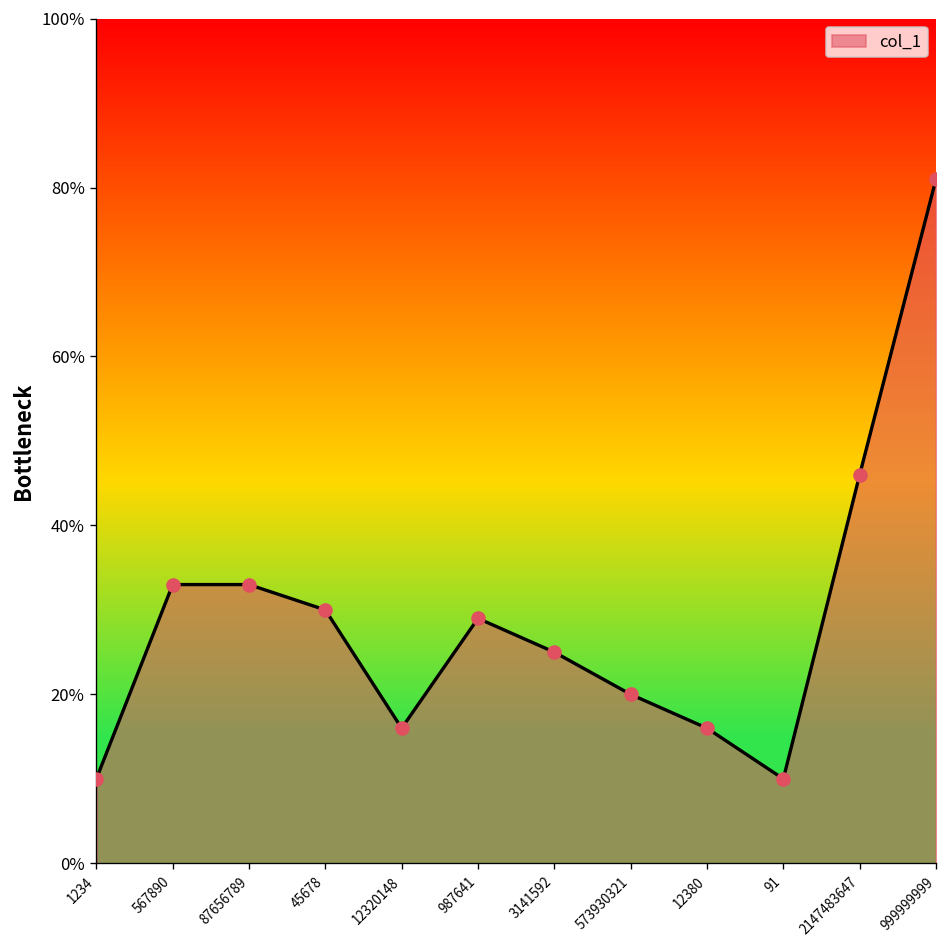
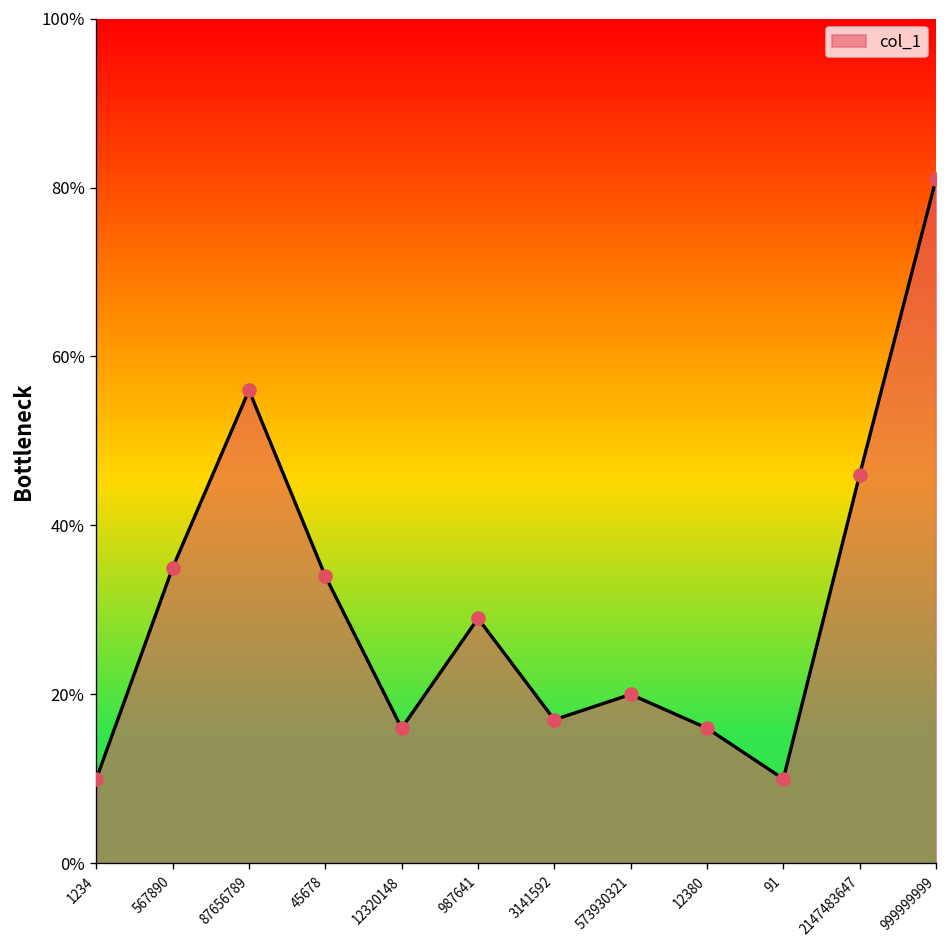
  {
    "1234": "10%",
-   "567890": "33%",
-   "87656789": "33%",
-   "45678": "30%",
+   "567890": "35%",
+   "87656789": "56%",
+   "45678": "34%",
    "12320148": "16%",
    "987641": "29%",
-   "3141592": "25%",
+   "3141592": "17%",
    "573930321": "20%",
    "12380": "16%",
    "91": "10%",
    "2147483647": "46%",
    "999999999": "81%"
  }
